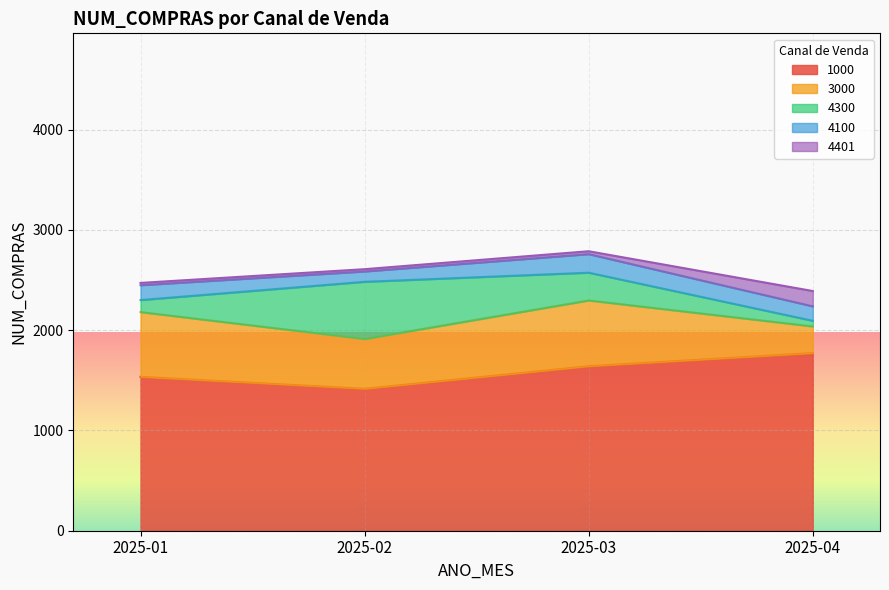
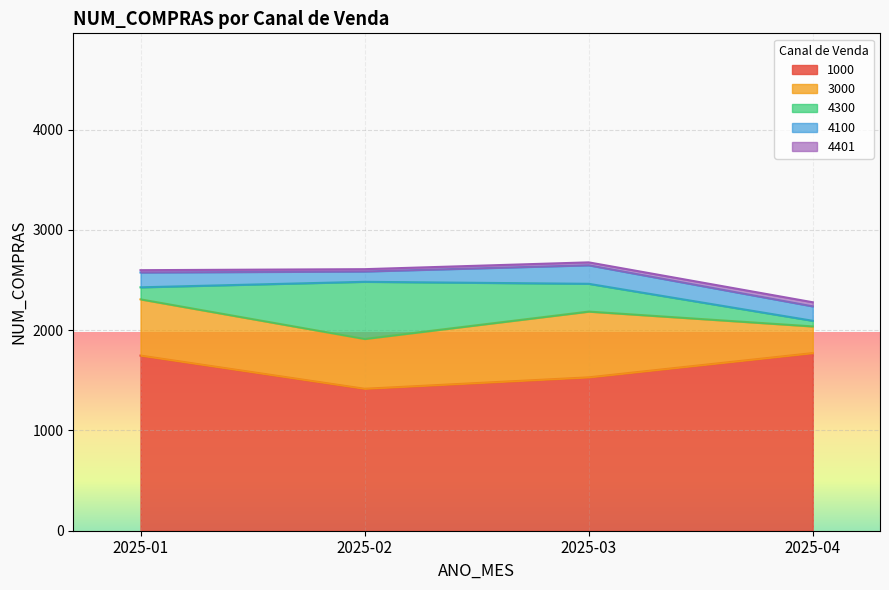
  {
    "1000": {
-     "2025-01": 1540,
+     "2025-01": 1750,
      "2025-02": 1420,
-     "2025-03": 1640,
+     "2025-03": 1530,
      "2025-04": 1770
    },
    "3000": {
-     "2025-01": 650,
+     "2025-01": 560,
      "2025-02": 500,
      "2025-03": 660,
      "2025-04": 270
    },
    "4300": {
      "2025-01": 120,
      "2025-02": 570,
      "2025-03": 280,
      "2025-04": 60
    },
    "4100": {
      "2025-03": 190,
      "2025-04": 140
    },
    "4401": {
      "2025-03": 30,
-     "2025-04": 150
+     "2025-04": 40
    }
  }
